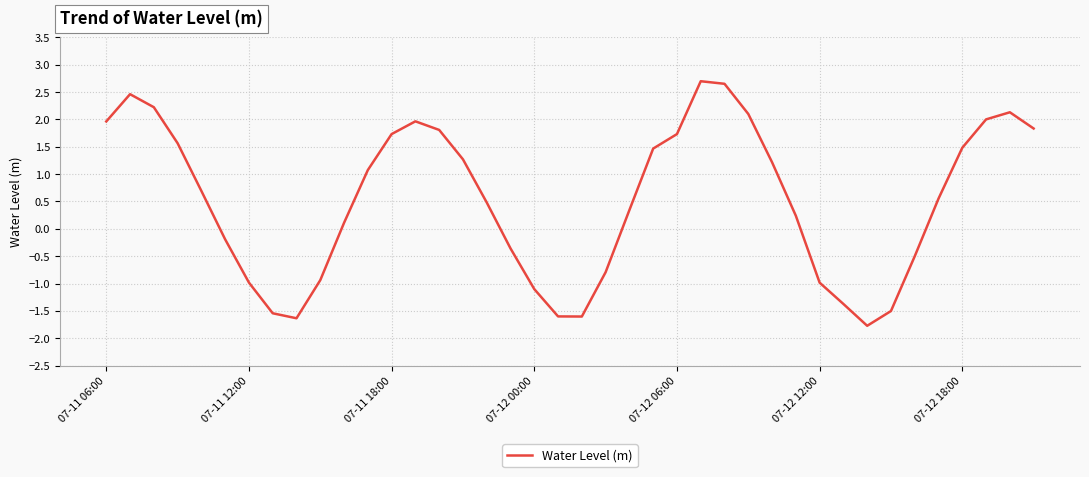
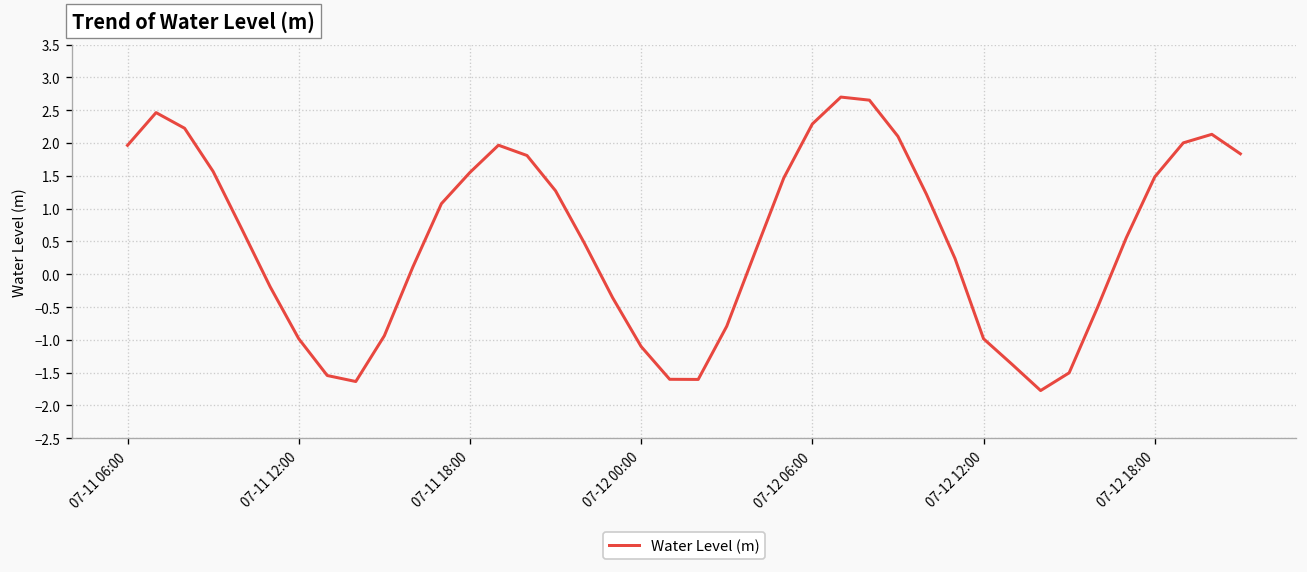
  {
    "07-11 06:00": 2.0,
    "07-11 12:00": -1.0,
-   "07-11 18:00": 1.7,
+   "07-11 18:00": 1.6,
    "07-12 00:00": -1.1,
-   "07-12 06:00": 1.7,
+   "07-12 06:00": 2.3,
    "07-12 12:00": -1.0,
    "07-12 18:00": 1.5
  }
